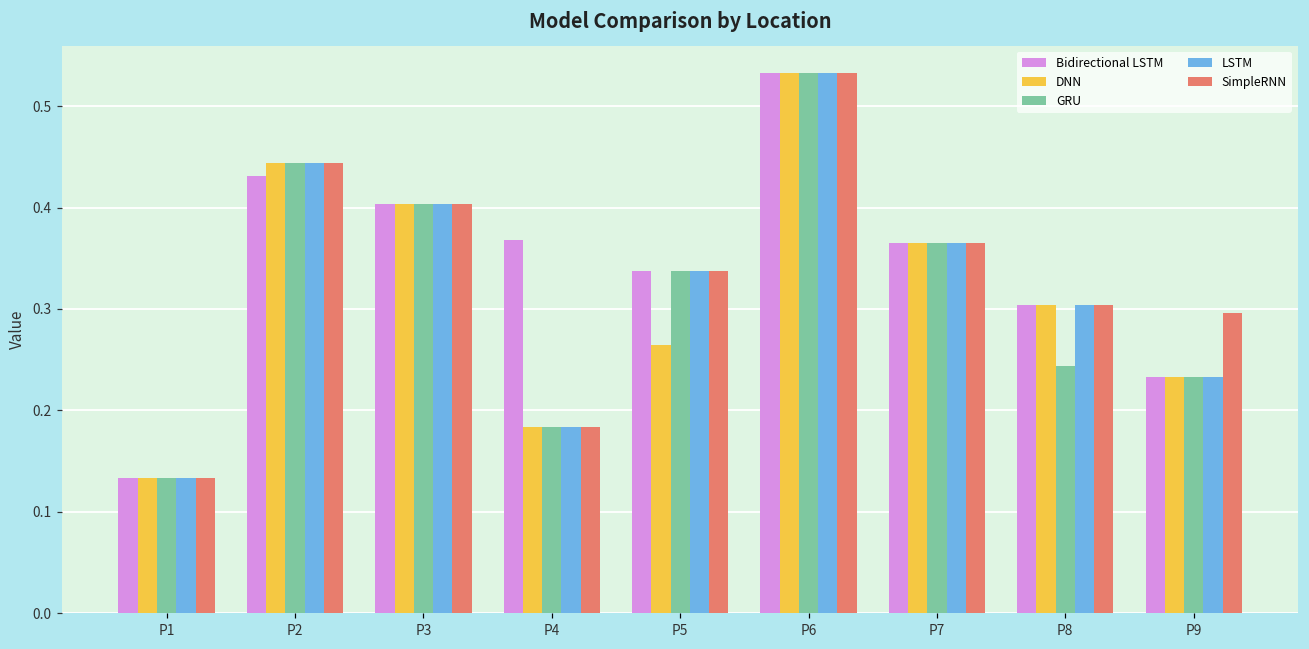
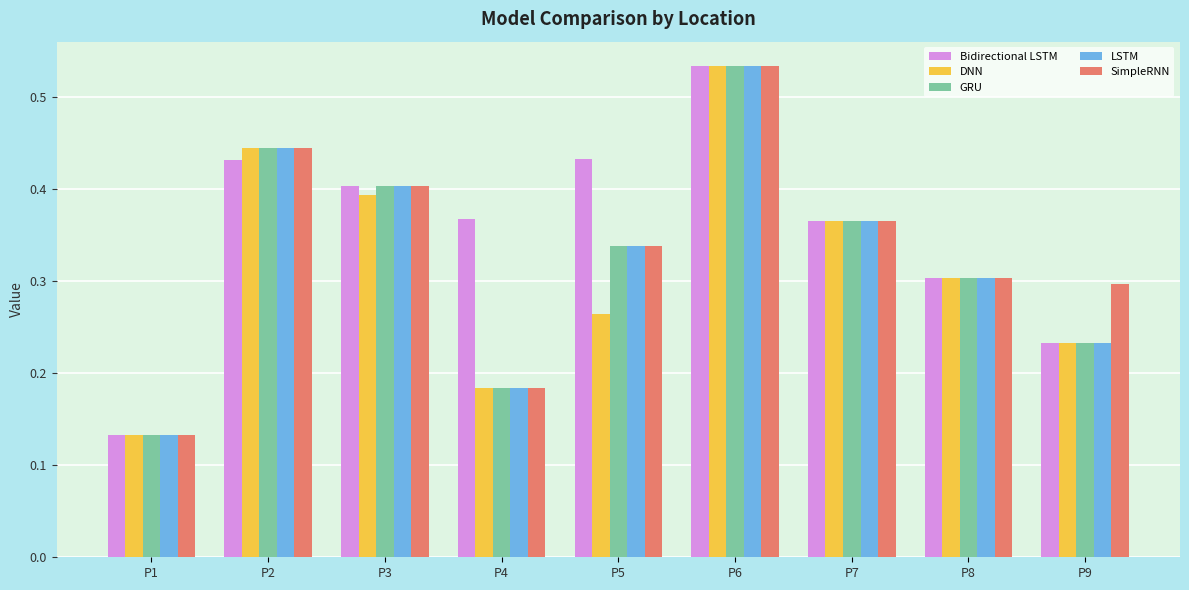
  {
    "Bidirectional LSTM": {
      "P1": 0.13,
      "P2": 0.43,
      "P3": 0.40,
      "P4": 0.37,
-     "P5": 0.34,
+     "P5": 0.43,
      "P6": 0.53,
      "P7": 0.36,
      "P8": 0.30,
      "P9": 0.23
    },
    "DNN": {
      "P1": 0.13,
      "P2": 0.44,
-     "P3": 0.40,
+     "P3": 0.39,
      "P4": 0.18,
      "P5": 0.26,
      "P6": 0.53,
      "P7": 0.36,
      "P8": 0.30,
      "P9": 0.23
    },
    "GRU": {
      "P1": 0.13,
      "P2": 0.44,
      "P3": 0.40,
      "P4": 0.18,
      "P5": 0.34,
      "P6": 0.53,
      "P7": 0.36,
-     "P8": 0.24,
+     "P8": 0.30,
      "P9": 0.23
    },
    "LSTM": {
      "P1": 0.13,
      "P2": 0.44,
      "P3": 0.40,
      "P4": 0.18,
      "P5": 0.34,
      "P6": 0.53,
      "P7": 0.36,
      "P8": 0.30,
      "P9": 0.23
    },
    "SimpleRNN": {
      "P1": 0.13,
      "P2": 0.44,
      "P3": 0.40,
      "P4": 0.18,
      "P5": 0.34,
      "P6": 0.53,
      "P7": 0.36,
      "P8": 0.30,
      "P9": 0.30
    }
  }
